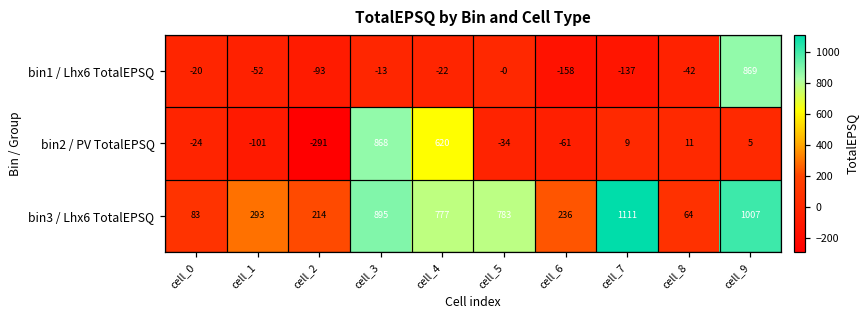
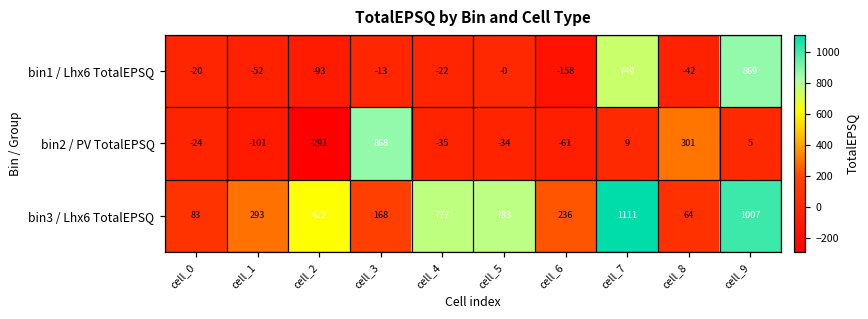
  {
    "bin1 / Lhx6 TotalEPSQ": {
      "cell_0": -20,
      "cell_1": -52,
      "cell_2": -93,
      "cell_3": -13,
      "cell_4": -22,
      "cell_5": -0,
      "cell_6": -158,
-     "cell_7": -137,
+     "cell_7": 749,
      "cell_8": -42,
      "cell_9": 869
    },
    "bin2 / PV TotalEPSQ": {
      "cell_0": -24,
      "cell_1": -101,
      "cell_2": -291,
      "cell_3": 868,
-     "cell_4": 620,
+     "cell_4": -35,
      "cell_5": -34,
      "cell_6": -61,
      "cell_7": 9,
-     "cell_8": 11,
+     "cell_8": 301,
      "cell_9": 5
    },
    "bin3 / Lhx6 TotalEPSQ": {
      "cell_0": 83,
      "cell_1": 293,
-     "cell_2": 214,
-     "cell_3": 895,
+     "cell_2": 622,
+     "cell_3": 168,
      "cell_4": 777,
      "cell_5": 783,
      "cell_6": 236,
      "cell_7": 1111,
      "cell_8": 64,
      "cell_9": 1007
    }
  }
